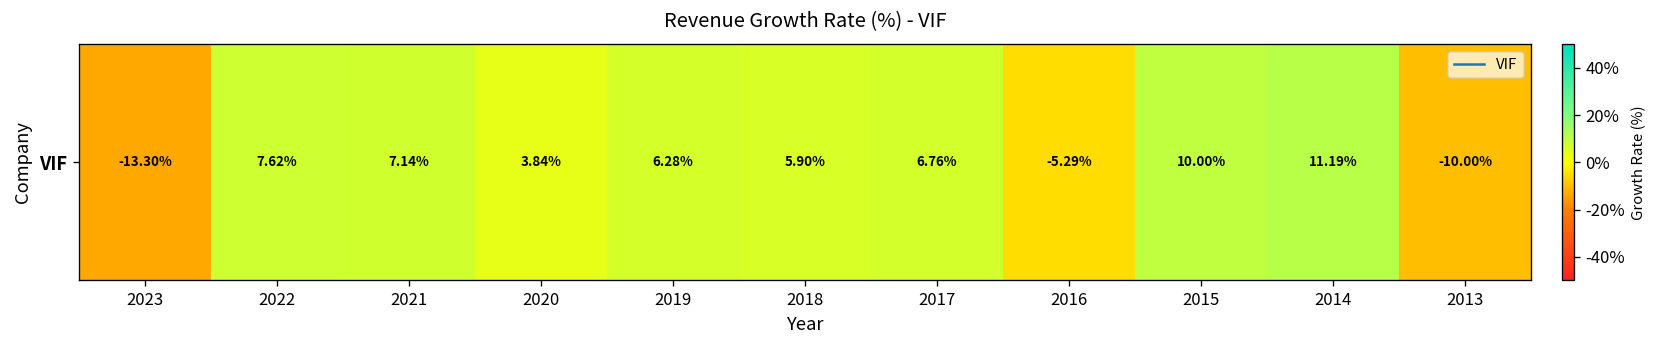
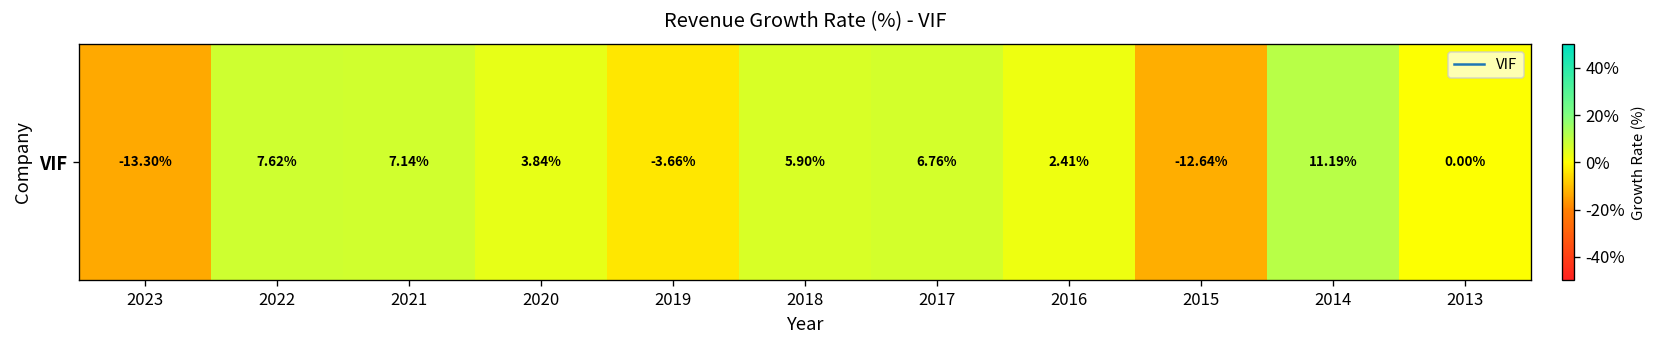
  {
    "VIF": {
      "2023": "-13.30%",
      "2022": "7.62%",
      "2021": "7.14%",
      "2020": "3.84%",
-     "2019": "6.28%",
+     "2019": "-3.66%",
      "2018": "5.90%",
      "2017": "6.76%",
-     "2016": "-5.29%",
-     "2015": "10.00%",
+     "2016": "2.41%",
+     "2015": "-12.64%",
      "2014": "11.19%",
-     "2013": "-10.00%"
+     "2013": "0.00%"
    }
  }
